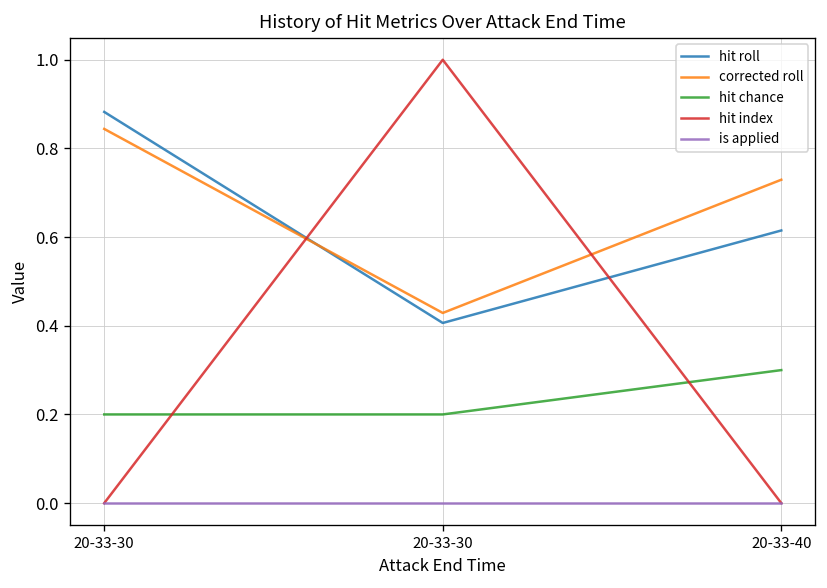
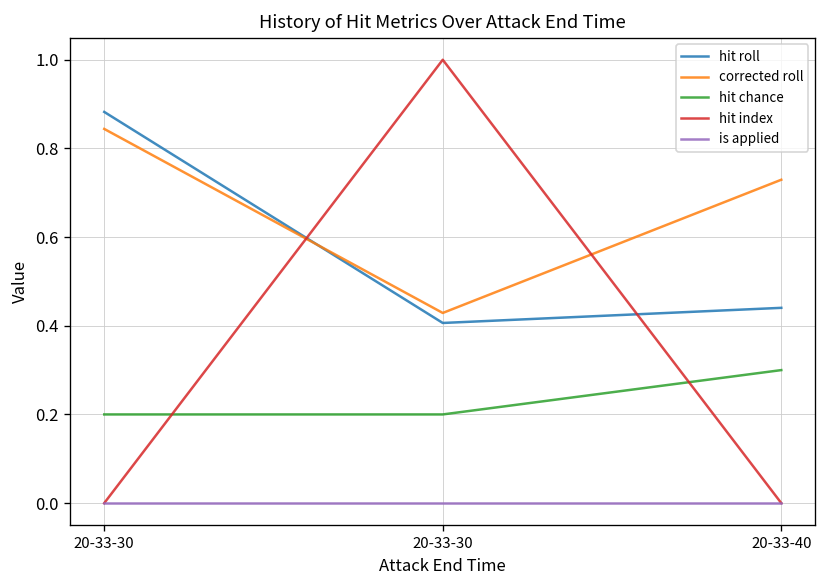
  {
    "hit roll": {
-     "20-33-40": 0.61
+     "20-33-40": 0.44
    },
    "corrected roll": {
      "20-33-40": 0.73
    },
    "hit chance": {
      "20-33-40": 0.30
    }
  }
